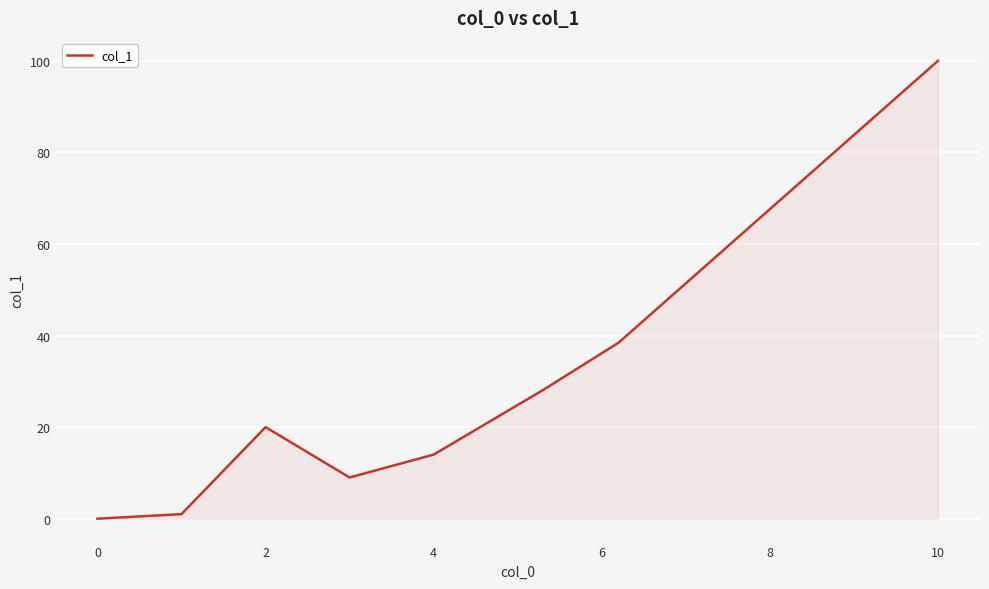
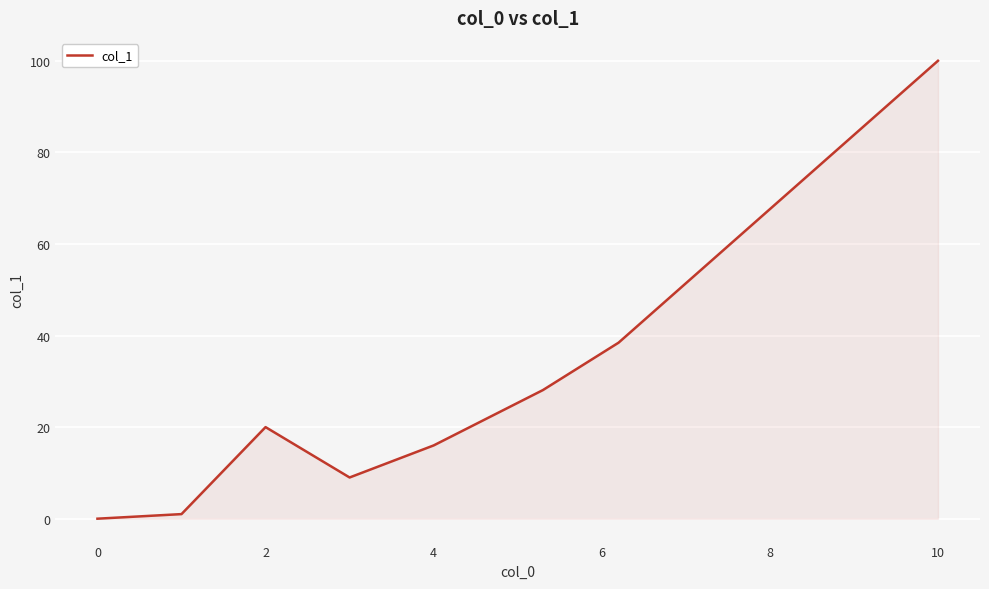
  {
    "0": 0,
    "2": 20,
-   "4": 14,
+   "4": 16,
    "10": 100
  }
